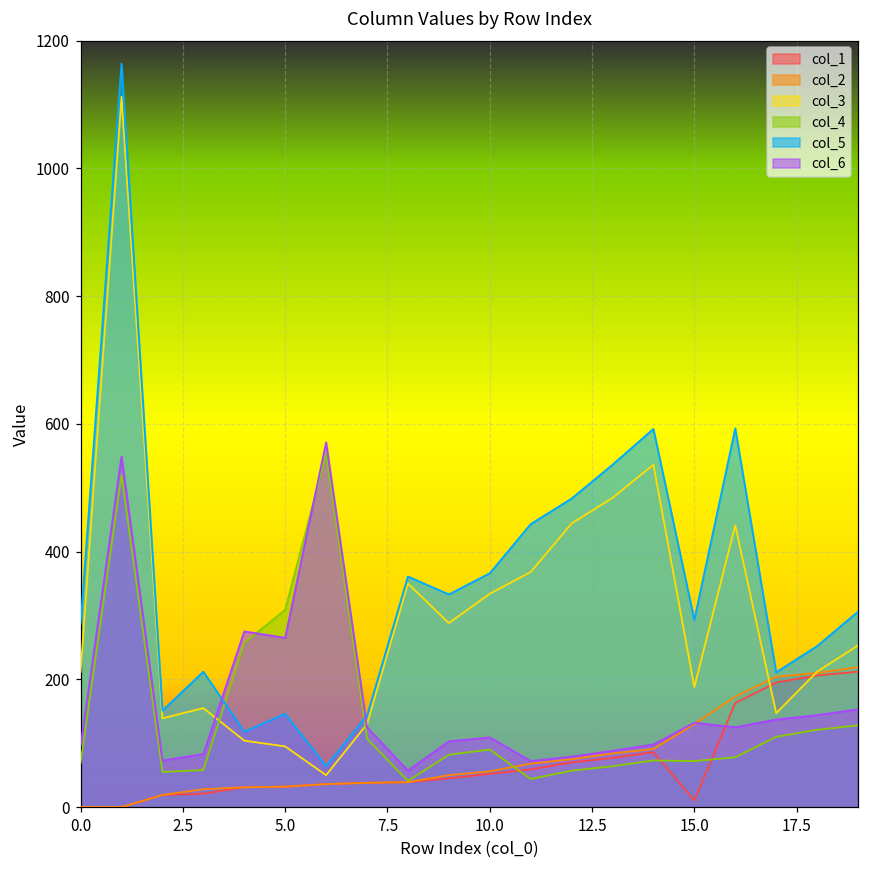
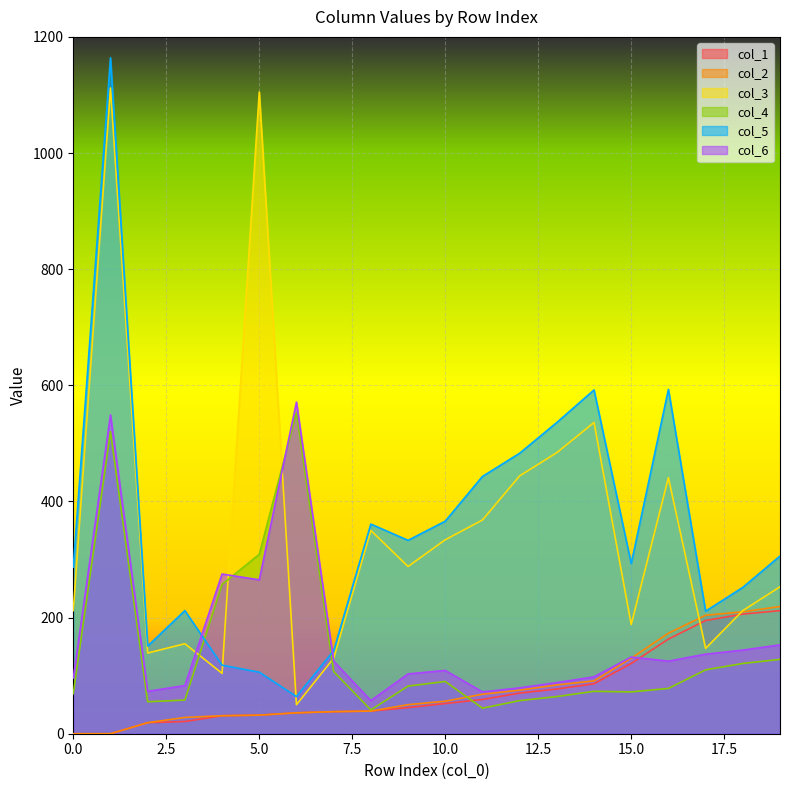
  {
    "col_1": {
-     "15.0": 10
+     "15.0": 120
    },
    "col_3": {
      "0.0": 210,
-     "5.0": 100,
+     "5.0": 1110,
      "10.0": 330,
      "15.0": 190
    },
    "col_4": {
      "0.0": 70,
      "5.0": 310,
      "10.0": 90,
      "15.0": 70
    },
    "col_5": {
      "0.0": 290,
-     "5.0": 150,
+     "5.0": 110,
      "10.0": 370,
      "15.0": 290
    },
    "col_6": {
      "0.0": 100,
      "5.0": 270,
      "10.0": 110
    }
  }
